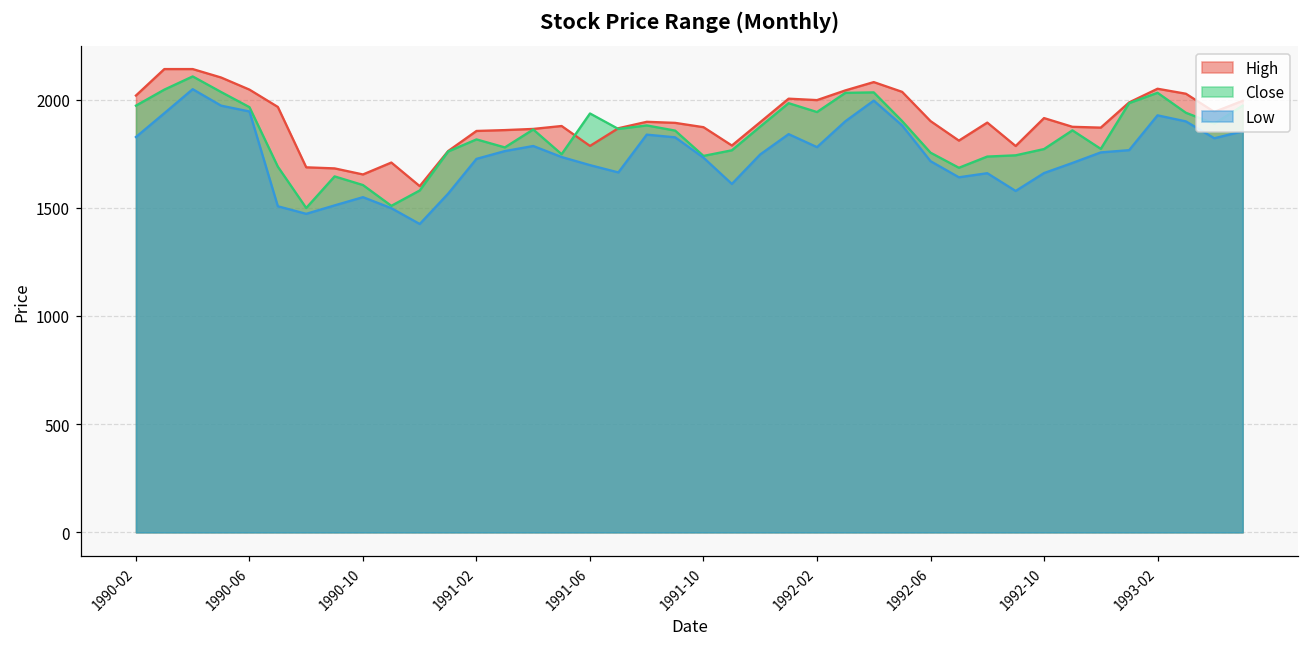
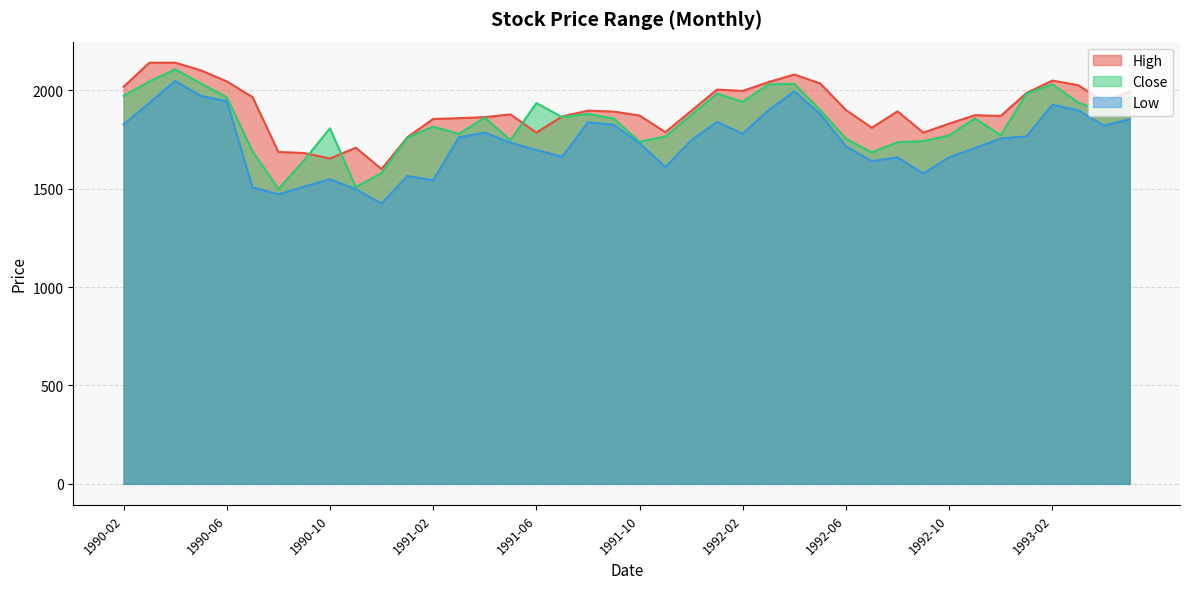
  {
    "High": {
      "1990-02": 2020,
      "1990-06": 2050,
      "1990-10": 1650,
      "1991-02": 1860,
      "1991-06": 1790,
      "1991-10": 1870,
      "1992-02": 2000,
      "1992-06": 1900,
-     "1992-10": 1910,
+     "1992-10": 1830,
      "1993-02": 2050
    },
    "Close": {
      "1990-02": 1970,
      "1990-06": 1970,
-     "1990-10": 1610,
+     "1990-10": 1810,
      "1991-02": 1820,
      "1991-06": 1940,
      "1992-02": 1940,
      "1992-06": 1750,
      "1992-10": 1770,
      "1993-02": 2030
    },
    "Low": {
      "1990-02": 1830,
      "1990-06": 1950,
      "1990-10": 1550,
-     "1991-02": 1730,
+     "1991-02": 1540,
      "1991-06": 1700,
      "1992-02": 1780,
      "1992-06": 1720,
      "1992-10": 1660,
      "1993-02": 1930
    }
  }
